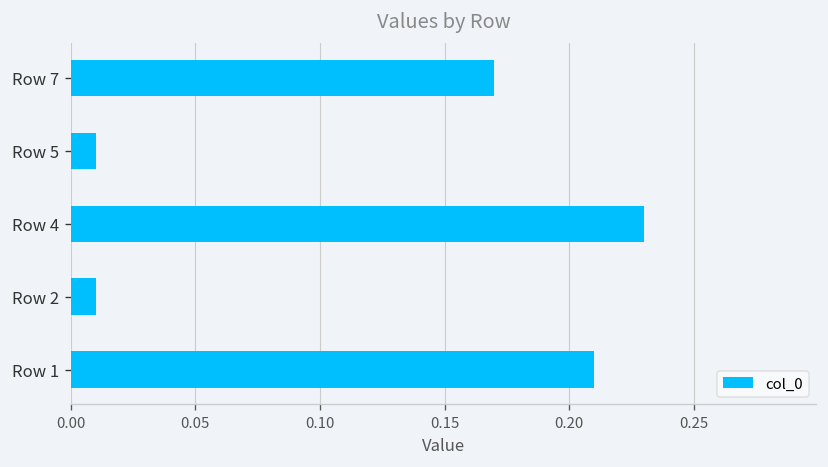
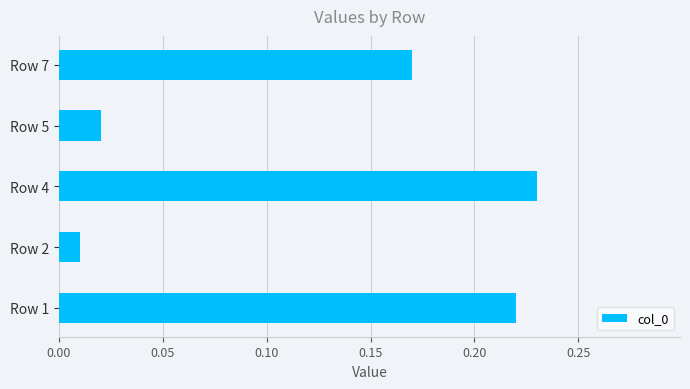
  {
    "Row 7": 0.17,
-   "Row 5": 0.01,
+   "Row 5": 0.02,
    "Row 4": 0.23,
    "Row 2": 0.01,
-   "Row 1": 0.21
+   "Row 1": 0.22
  }
